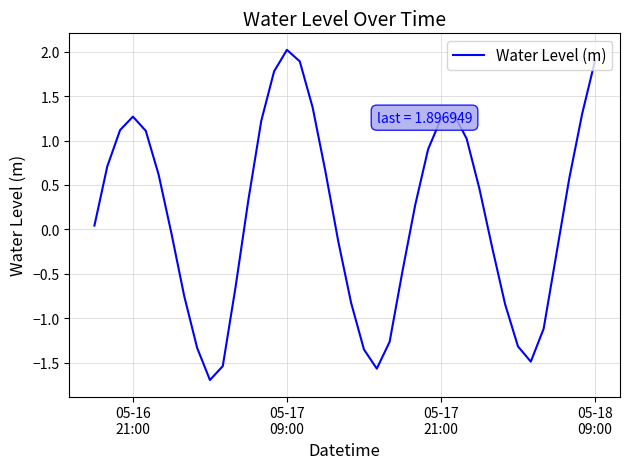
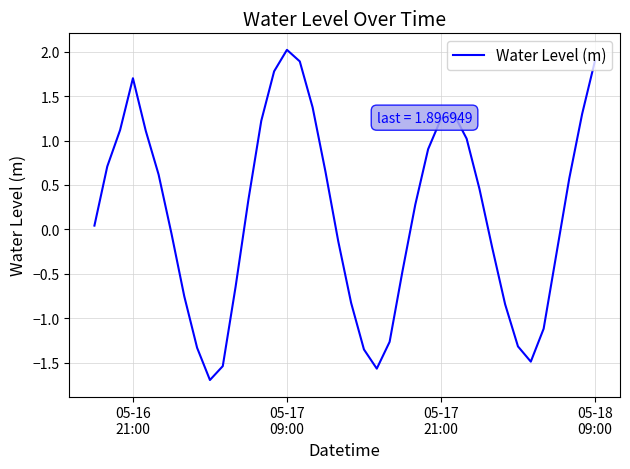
  {
-   "05-16 21:00": 1.3,
+   "05-16 21:00": 1.7,
    "05-17 09:00": 2.0
  }
